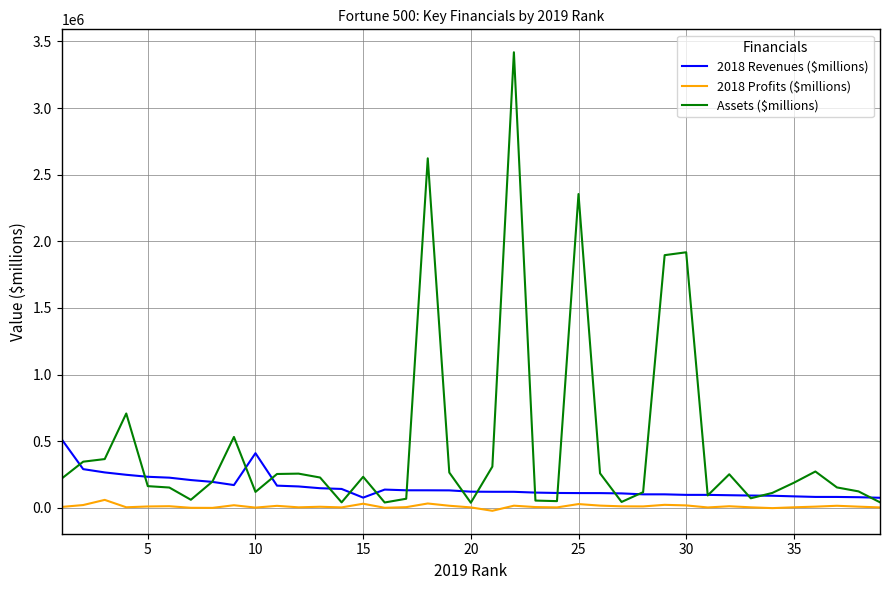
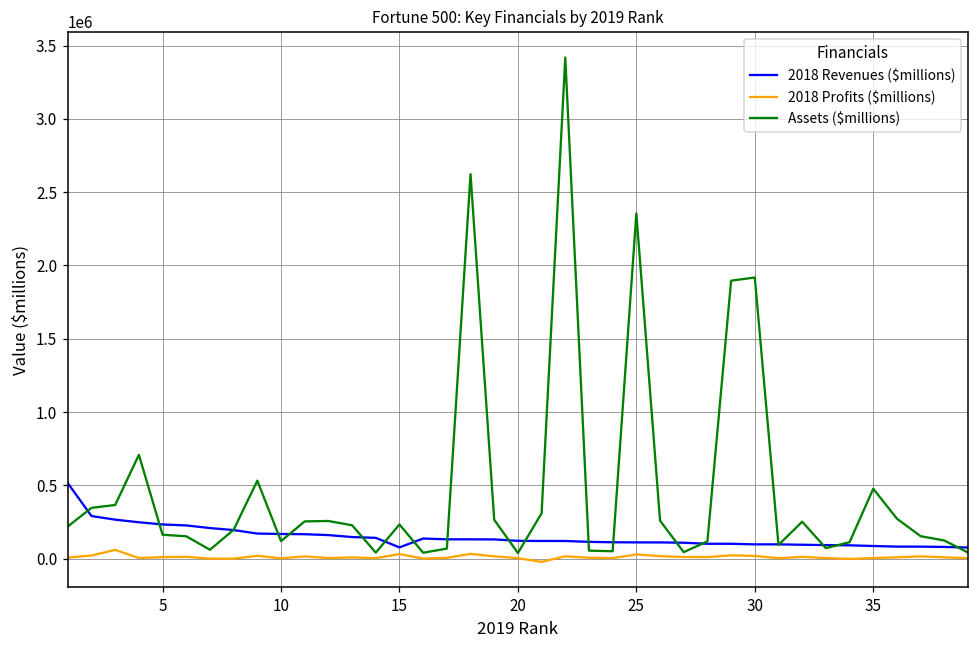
  {
    "2018 Revenues ($millions)": {
      "5": 230000,
-     "10": 410000,
+     "10": 170000,
      "15": 80000,
      "20": 120000,
      "25": 110000,
      "30": 100000,
      "35": 90000
    },
    "2018 Profits ($millions)": {
      "5": 10000,
      "10": 0,
      "15": 30000,
      "20": 0,
      "25": 30000,
      "30": 20000,
      "35": 0
    },
    "Assets ($millions)": {
      "5": 160000,
      "10": 120000,
      "15": 230000,
      "20": 40000,
      "25": 2350000,
      "30": 1920000,
-     "35": 190000
+     "35": 480000
    }
  }
